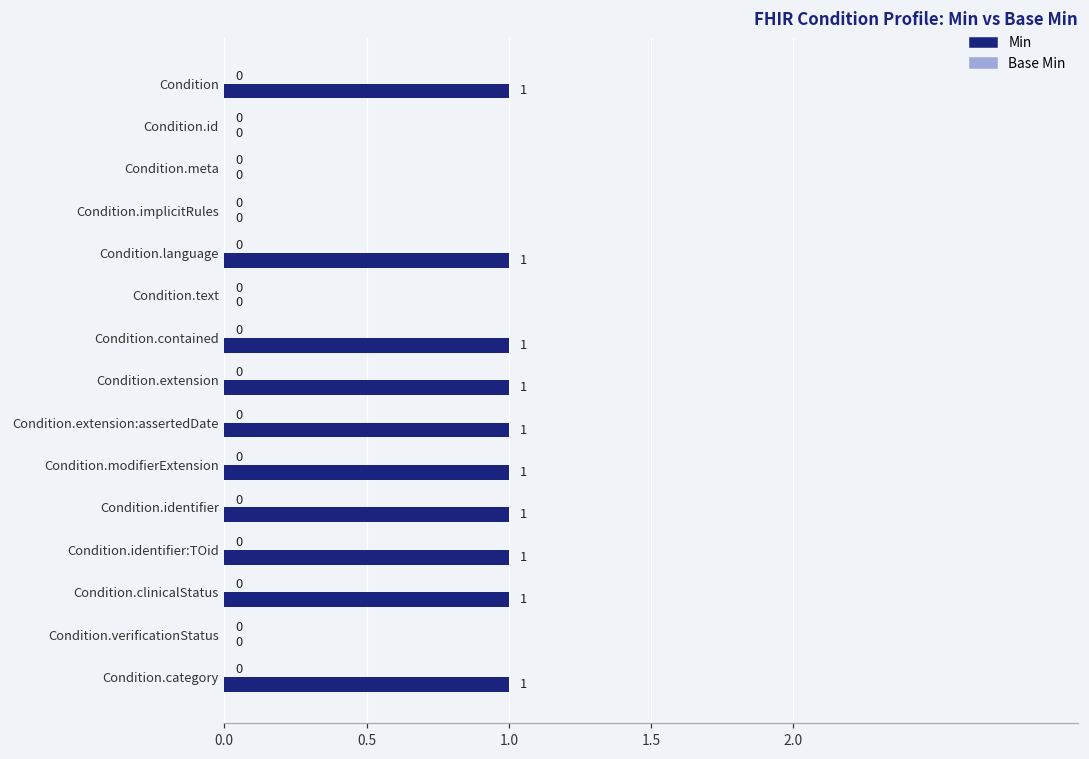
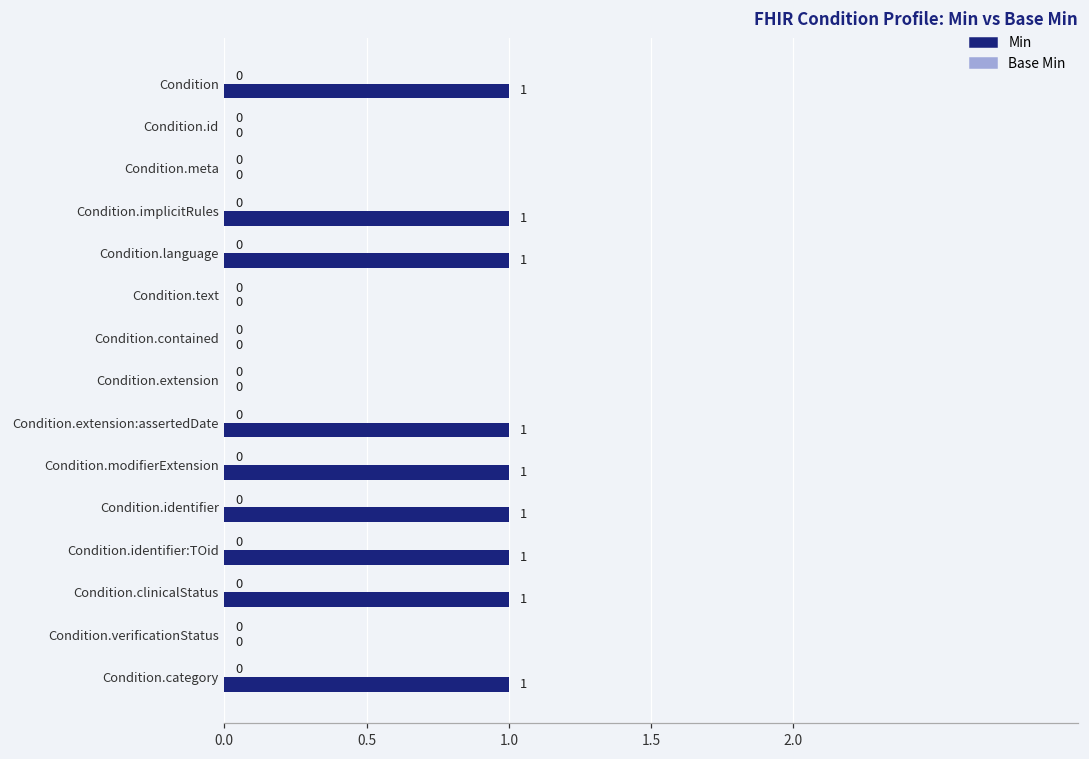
  {
    "Min": {
      "Condition": 1,
      "Condition.id": 0,
      "Condition.meta": 0,
-     "Condition.implicitRules": 0,
+     "Condition.implicitRules": 1,
      "Condition.language": 1,
      "Condition.text": 0,
-     "Condition.contained": 1,
-     "Condition.extension": 1,
+     "Condition.contained": 0,
+     "Condition.extension": 0,
      "Condition.extension:assertedDate": 1,
      "Condition.modifierExtension": 1,
      "Condition.identifier": 1,
      "Condition.identifier:TOid": 1,
      "Condition.clinicalStatus": 1,
      "Condition.verificationStatus": 0,
      "Condition.category": 1
    },
    "Base Min": {
      "Condition": 0,
      "Condition.id": 0,
      "Condition.meta": 0,
      "Condition.implicitRules": 0,
      "Condition.language": 0,
      "Condition.text": 0,
      "Condition.contained": 0,
      "Condition.extension": 0,
      "Condition.extension:assertedDate": 0,
      "Condition.modifierExtension": 0,
      "Condition.identifier": 0,
      "Condition.identifier:TOid": 0,
      "Condition.clinicalStatus": 0,
      "Condition.verificationStatus": 0,
      "Condition.category": 0
    }
  }
